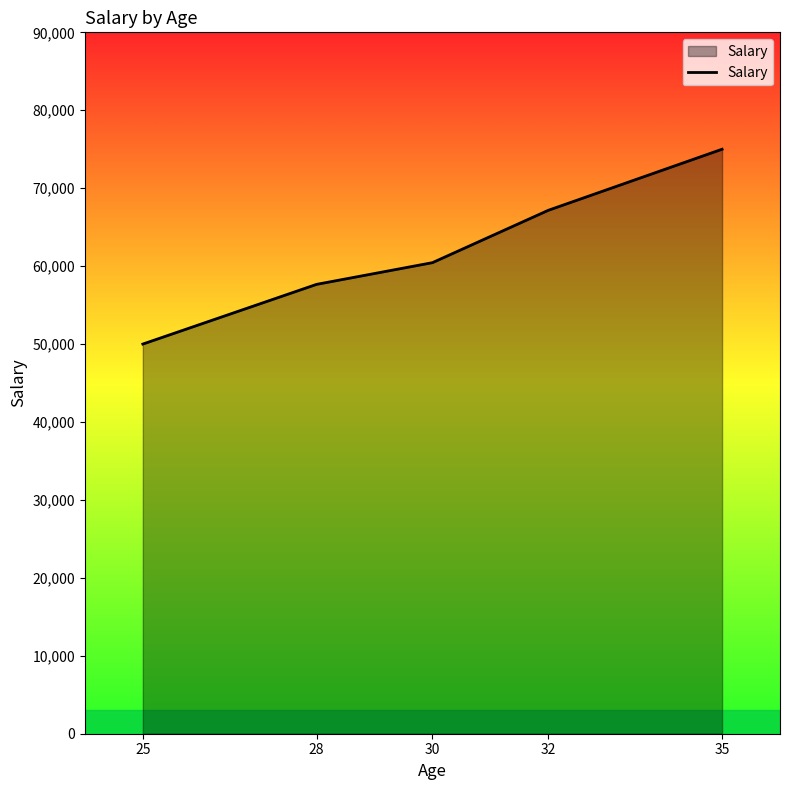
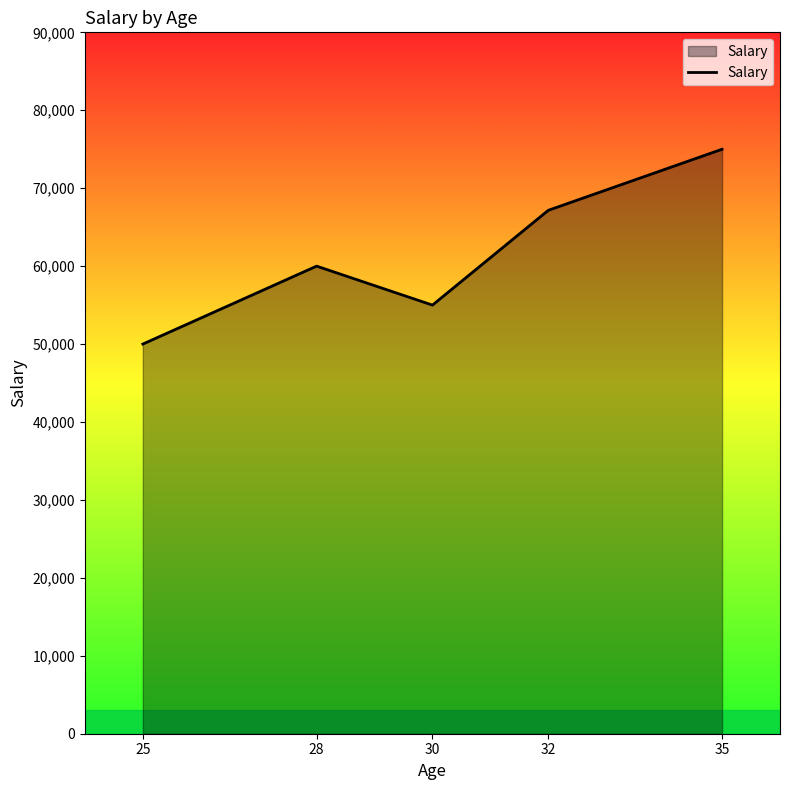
  {
    "25": "50,000",
-   "28": "58,000",
-   "30": "60,000",
+   "28": "60,000",
+   "30": "55,000",
    "32": "67,000",
    "35": "75,000"
  }
